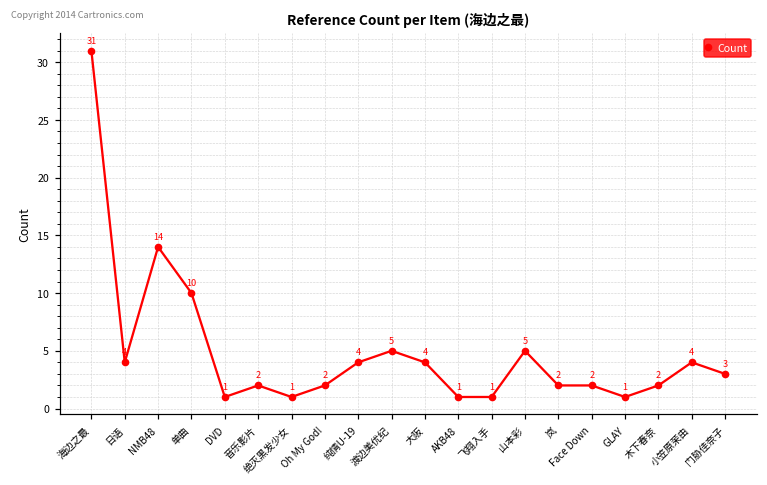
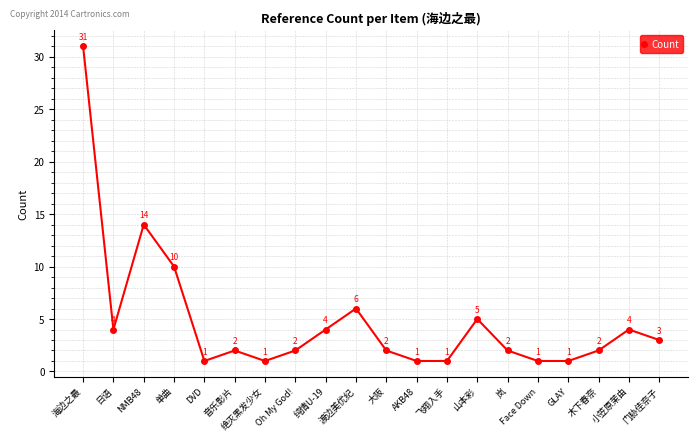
  {
    "海边之最": 31,
    "NMB48": 14,
    "单曲": 10,
    "DVD": 1,
    "音乐影片": 2,
    "绝灭黑发少女": 1,
    "Oh My God!": 2,
    "纯情U-19": 4,
-   "渡边美优纪": 5,
-   "大阪": 4,
+   "渡边美优纪": 6,
+   "大阪": 2,
    "AKB48": 1,
    "飞翔入手": 1,
    "山本彩": 5,
    "岚": 2,
-   "Face Down": 2,
+   "Face Down": 1,
    "GLAY": 1,
    "木下春奈": 2,
    "小笠原茉由": 4,
    "门胁佳奈子": 3
  }
